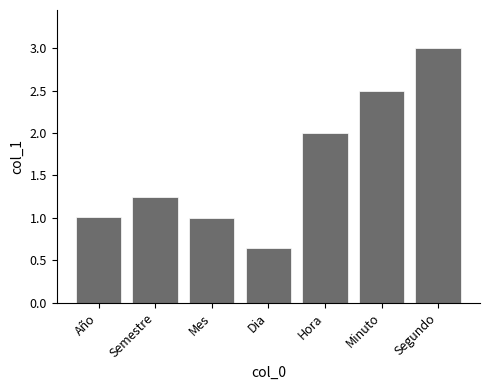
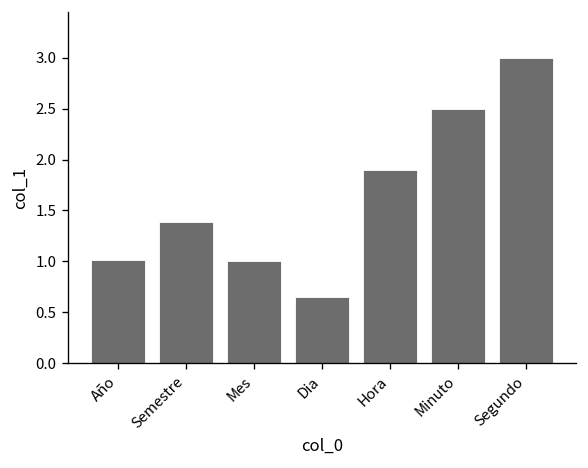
  {
    "Año": 1.0,
-   "Semestre": 1.3,
+   "Semestre": 1.4,
    "Mes": 1.0,
    "Dia": 0.7,
-   "Hora": 2.0,
+   "Hora": 1.9,
    "Minuto": 2.5,
    "Segundo": 3.0
  }
